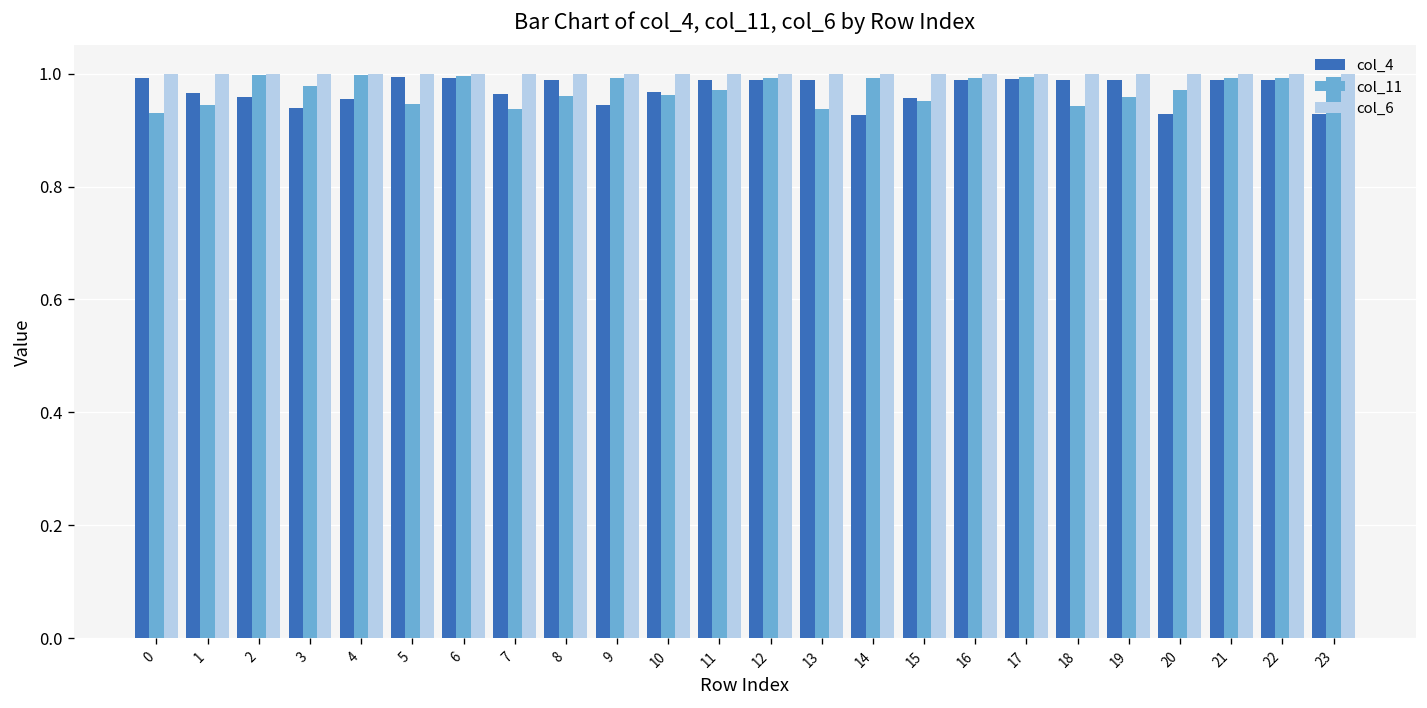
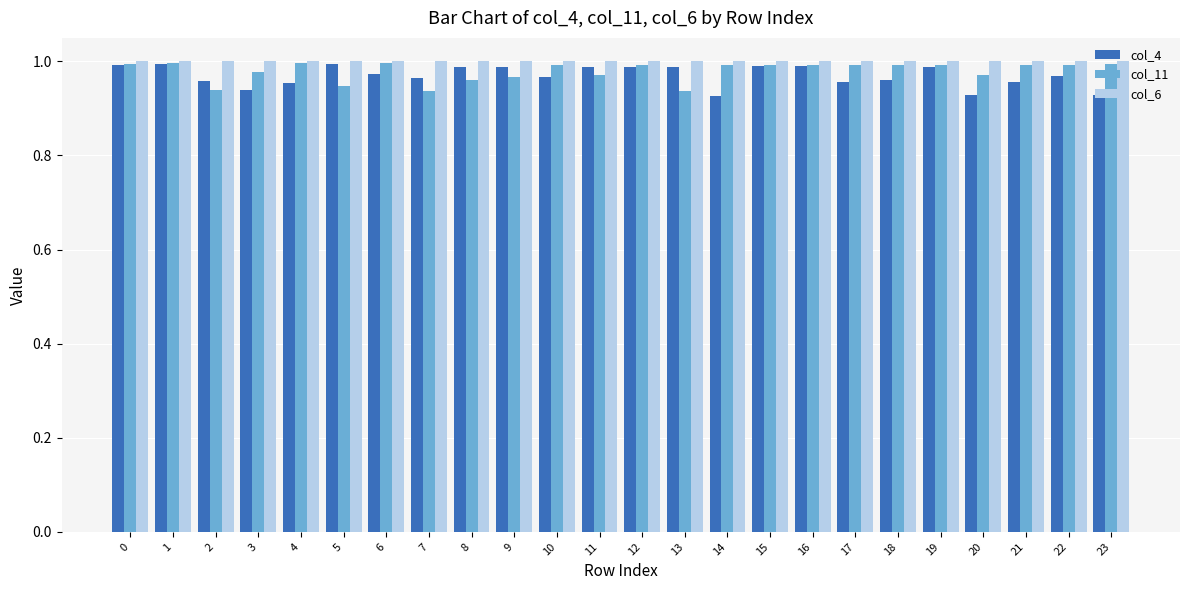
  {
    "col_4": {
      "0": 0.99,
-     "1": 0.97,
+     "1": 0.99,
      "2": 0.96,
      "3": 0.94,
      "4": 0.95,
      "5": 0.99,
-     "6": 0.99,
+     "6": 0.97,
      "7": 0.96,
      "8": 0.99,
-     "9": 0.94,
+     "9": 0.99,
      "10": 0.97,
      "11": 0.99,
      "12": 0.99,
      "13": 0.99,
      "14": 0.93,
-     "15": 0.96,
+     "15": 0.99,
      "16": 0.99,
-     "17": 0.99,
-     "18": 0.99,
+     "17": 0.96,
+     "18": 0.96,
      "19": 0.99,
      "20": 0.93,
-     "21": 0.99,
-     "22": 0.99,
+     "21": 0.96,
+     "22": 0.97,
      "23": 0.93
    },
    "col_11": {
-     "0": 0.93,
-     "1": 0.94,
-     "2": 1.00,
+     "0": 1.00,
+     "1": 1.00,
+     "2": 0.94,
      "3": 0.98,
      "4": 1.00,
      "5": 0.95,
      "6": 1.00,
      "7": 0.94,
      "8": 0.96,
-     "9": 0.99,
-     "10": 0.96,
+     "9": 0.97,
+     "10": 0.99,
      "11": 0.97,
      "12": 0.99,
      "13": 0.94,
      "14": 0.99,
-     "15": 0.95,
+     "15": 0.99,
      "16": 0.99,
      "17": 0.99,
-     "18": 0.94,
-     "19": 0.96,
+     "18": 0.99,
+     "19": 0.99,
      "20": 0.97,
      "21": 0.99,
      "22": 0.99,
      "23": 0.99
    },
    "col_6": {
      "0": 1.00,
      "1": 1.00,
      "2": 1.00,
      "3": 1.00,
      "4": 1.00,
      "5": 1.00,
      "6": 1.00,
      "7": 1.00,
      "8": 1.00,
      "9": 1.00,
      "10": 1.00,
      "11": 1.00,
      "12": 1.00,
      "13": 1.00,
      "14": 1.00,
      "15": 1.00,
      "16": 1.00,
      "17": 1.00,
      "18": 1.00,
      "19": 1.00,
      "20": 1.00,
      "21": 1.00,
      "22": 1.00,
      "23": 1.00
    }
  }
